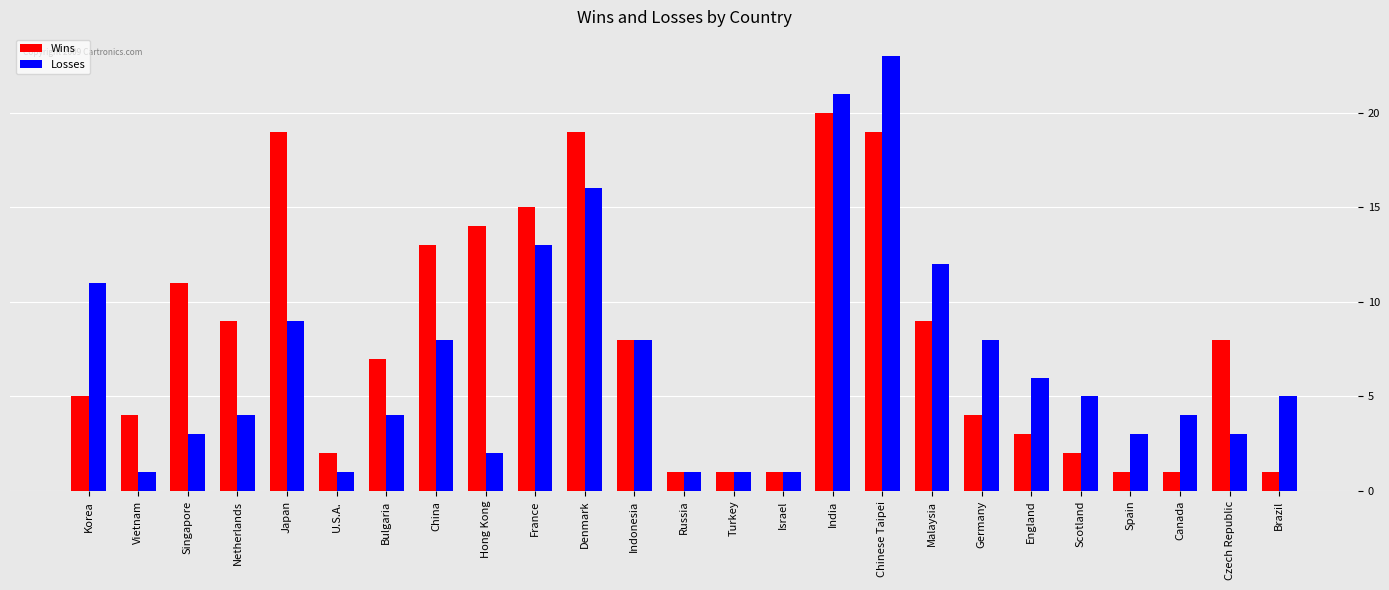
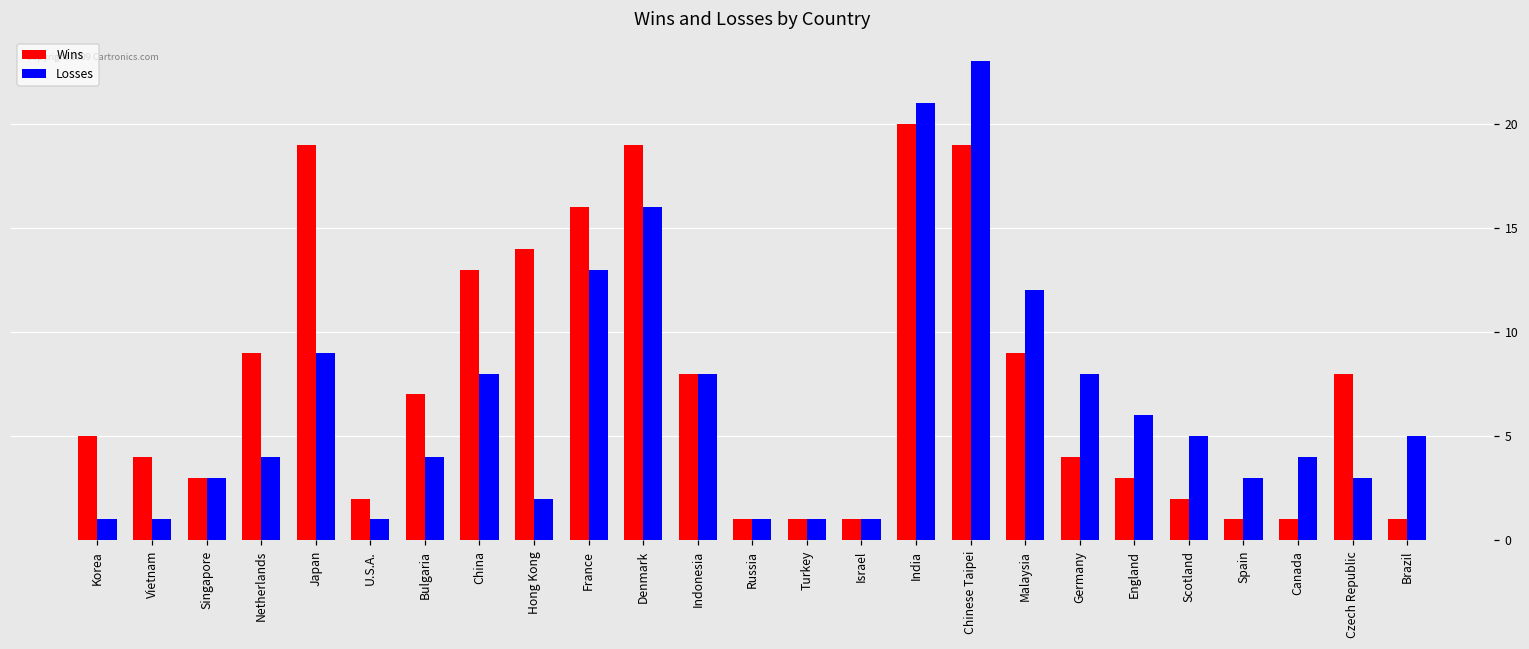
  {
    "Wins": {
      "Korea": 5,
      "Vietnam": 4,
-     "Singapore": 11,
+     "Singapore": 3,
      "Netherlands": 9,
      "Japan": 19,
      "U.S.A.": 2,
      "Bulgaria": 7,
      "China": 13,
      "Hong Kong": 14,
-     "France": 15,
+     "France": 16,
      "Denmark": 19,
      "Indonesia": 8,
      "Russia": 1,
      "Turkey": 1,
      "Israel": 1,
      "India": 20,
      "Chinese Taipei": 19,
      "Malaysia": 9,
      "Germany": 4,
      "England": 3,
      "Scotland": 2,
      "Spain": 1,
      "Canada": 1,
      "Czech Republic": 8,
      "Brazil": 1
    },
    "Losses": {
-     "Korea": 11,
+     "Korea": 1,
      "Vietnam": 1,
      "Singapore": 3,
      "Netherlands": 4,
      "Japan": 9,
      "U.S.A.": 1,
      "Bulgaria": 4,
      "China": 8,
      "Hong Kong": 2,
      "France": 13,
      "Denmark": 16,
      "Indonesia": 8,
      "Russia": 1,
      "Turkey": 1,
      "Israel": 1,
      "India": 21,
      "Chinese Taipei": 23,
      "Malaysia": 12,
      "Germany": 8,
      "England": 6,
      "Scotland": 5,
      "Spain": 3,
      "Canada": 4,
      "Czech Republic": 3,
      "Brazil": 5
    }
  }
